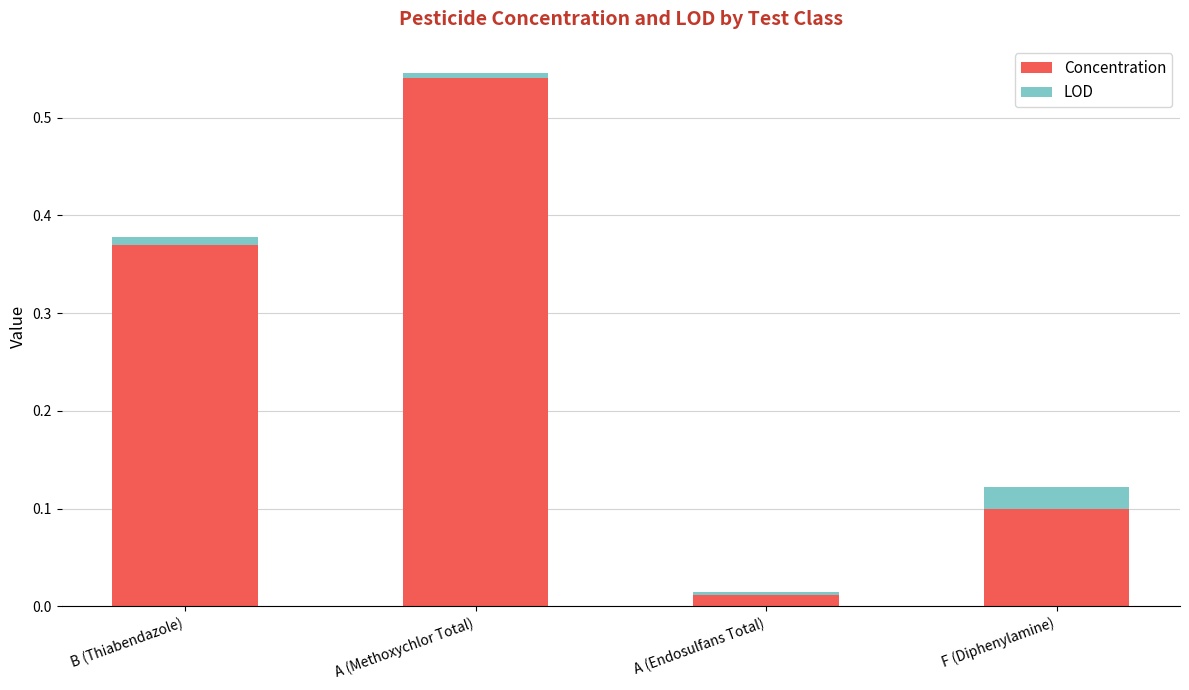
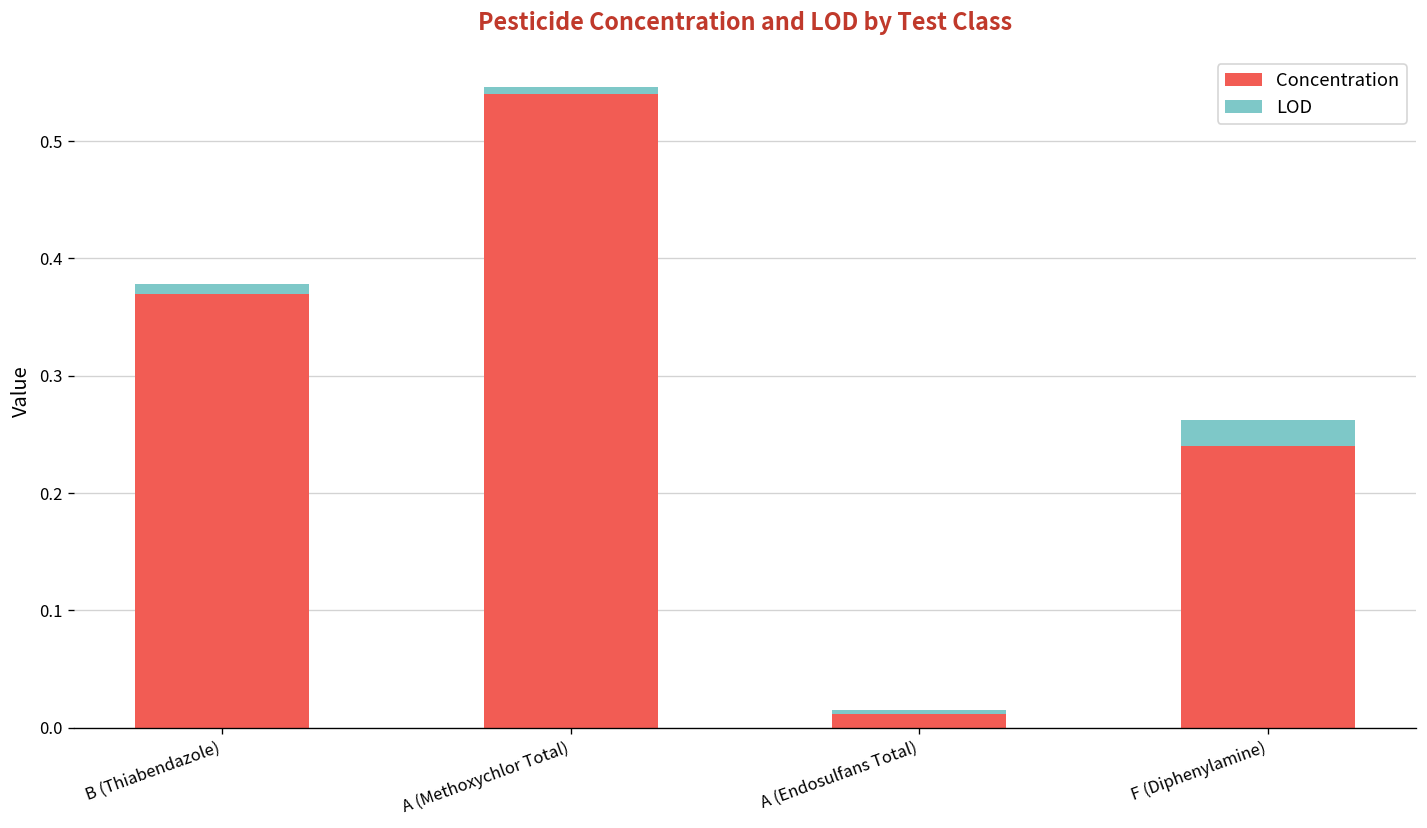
  {
    "Concentration": {
      "B (Thiabendazole)": 0.37,
      "A (Methoxychlor Total)": 0.54,
      "A (Endosulfans Total)": 0.01,
-     "F (Diphenylamine)": 0.10
+     "F (Diphenylamine)": 0.24
    },
    "LOD": {
      "B (Thiabendazole)": 0.01,
      "A (Methoxychlor Total)": 0.01,
      "A (Endosulfans Total)": 0.00,
      "F (Diphenylamine)": 0.02
    }
  }
